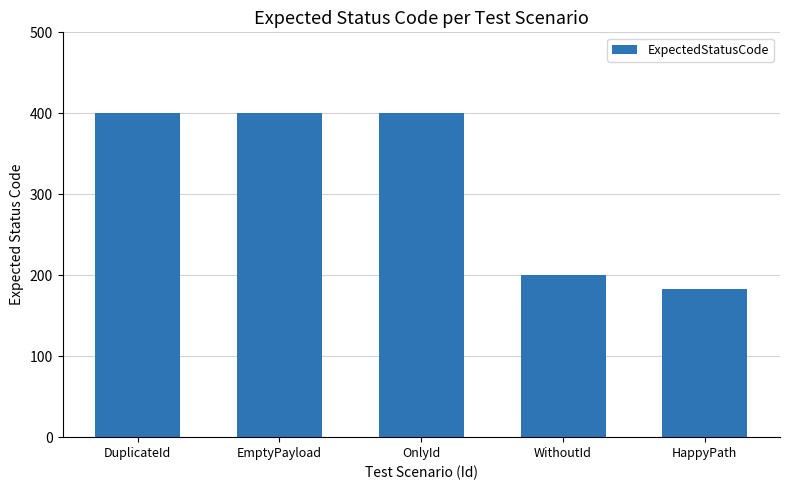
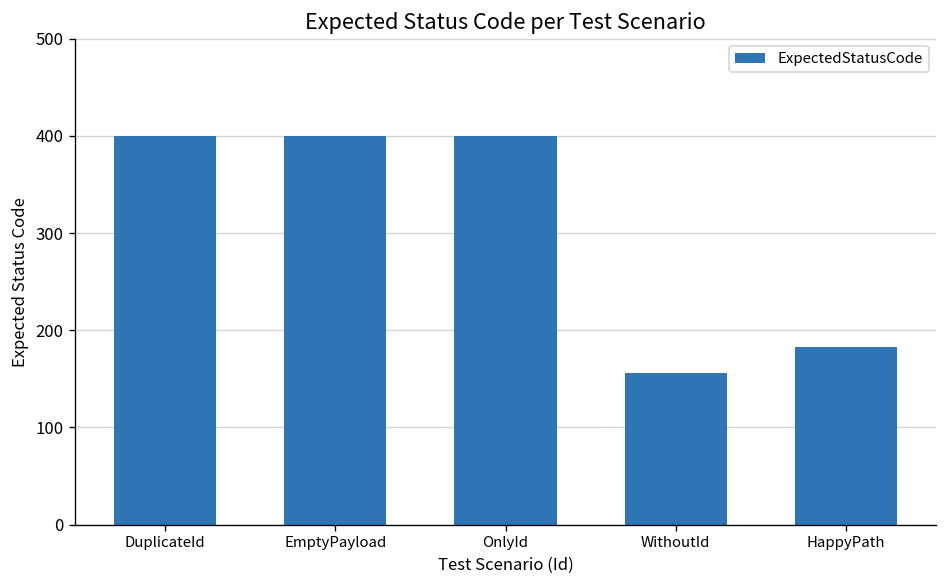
  {
    "DuplicateId": 400,
    "EmptyPayload": 400,
    "OnlyId": 400,
-   "WithoutId": 200,
+   "WithoutId": 160,
    "HappyPath": 180
  }
